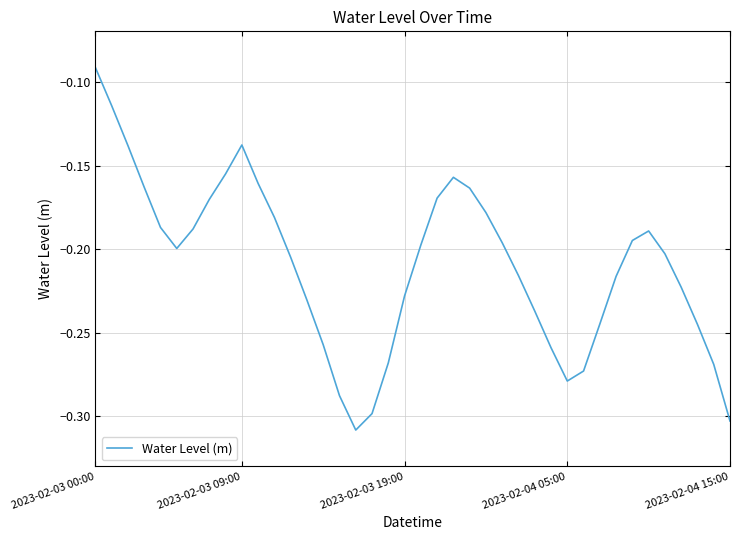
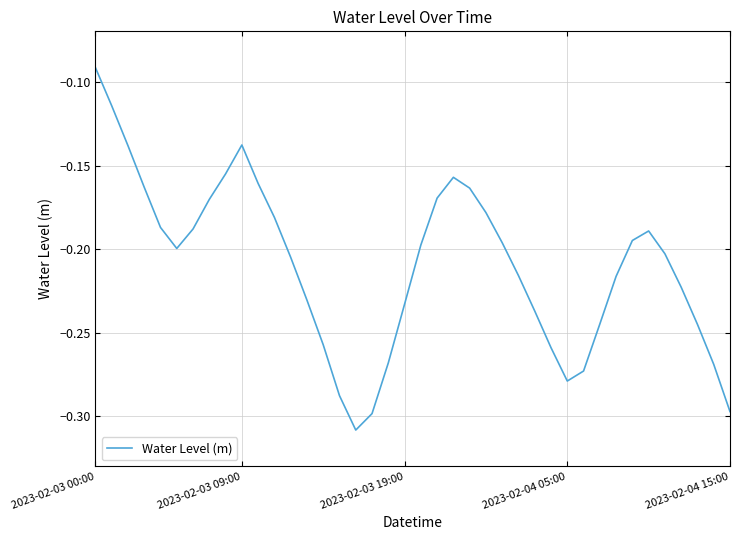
  {
    "2023-02-03 00:00": -0.091,
    "2023-02-03 09:00": -0.138,
-   "2023-02-03 19:00": -0.228,
+   "2023-02-03 19:00": -0.233,
    "2023-02-04 05:00": -0.279,
-   "2023-02-04 15:00": -0.303
+   "2023-02-04 15:00": -0.297
  }
